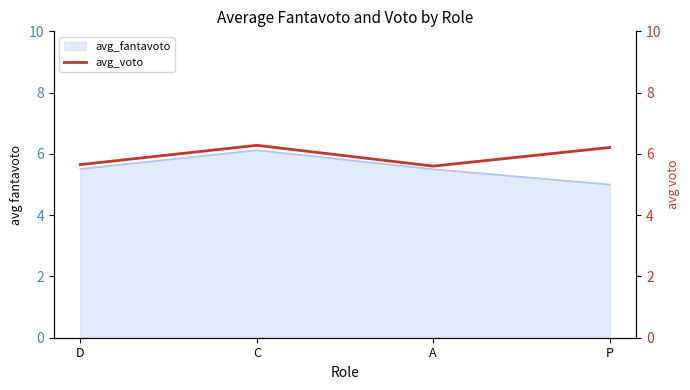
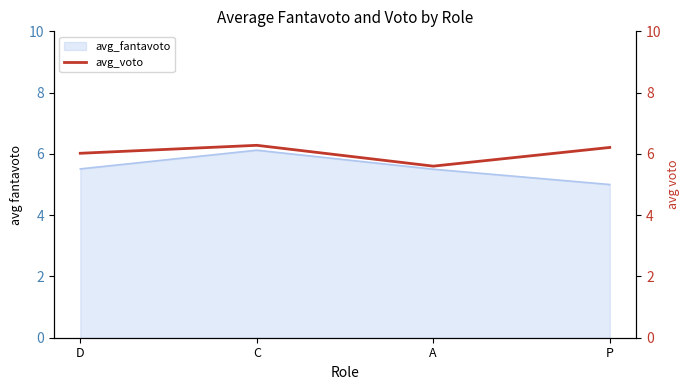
  {
    "avg_fantavoto": {
      "D": 5.5,
      "C": 6.1,
      "A": 5.5,
      "P": 5.0
    },
    "avg_voto": {
-     "D": 5.7,
+     "D": 6.0,
      "C": 6.3,
      "A": 5.6,
      "P": 6.2
    }
  }
